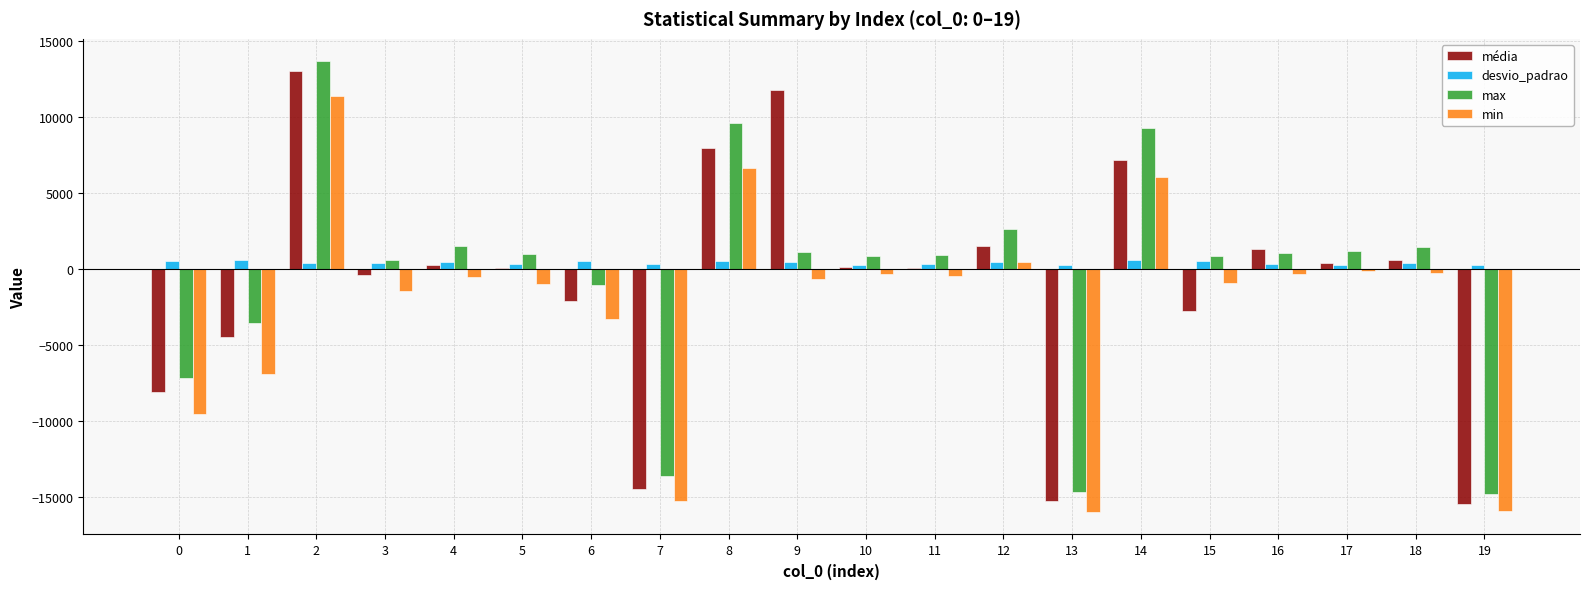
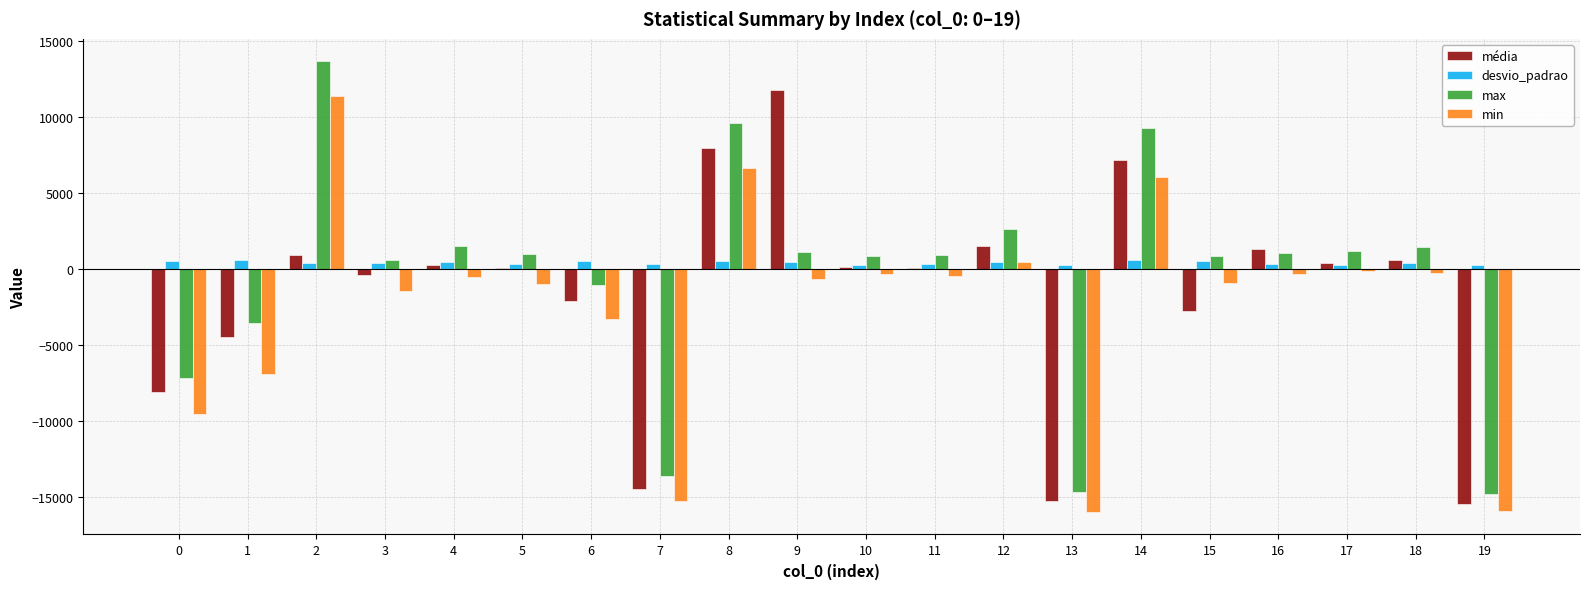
  {
    "média": {
      "0": -8100,
      "1": -4500,
-     "2": 13000,
+     "2": 900,
      "3": -400,
      "4": 300,
      "6": -2100,
      "7": -14500,
      "8": 8000,
      "9": 11800,
      "12": 1500,
      "13": -15300,
      "14": 7200,
      "15": -2800,
      "16": 1300,
      "17": 400,
      "18": 600,
      "19": -15500
    },
    "desvio_padrao": {
      "0": 500,
      "1": 600,
      "2": 400,
      "3": 400,
      "4": 500,
      "5": 300,
      "6": 500,
      "7": 300,
      "8": 500,
      "9": 500,
      "10": 300,
      "11": 300,
      "12": 500,
      "13": 300,
      "14": 600,
      "15": 500,
      "16": 300,
      "17": 300,
      "18": 400,
      "19": 200
    },
    "max": {
      "0": -7200,
      "1": -3600,
      "2": 13700,
      "3": 600,
      "4": 1500,
      "5": 1000,
      "6": -1000,
      "7": -13600,
      "8": 9600,
      "9": 1100,
      "10": 900,
      "11": 900,
      "12": 2600,
      "13": -14700,
      "14": 9300,
      "15": 900,
      "16": 1100,
      "17": 1200,
      "18": 1500,
      "19": -14900
    },
    "min": {
      "0": -9600,
      "1": -6900,
      "2": 11400,
      "3": -1400,
      "4": -600,
      "5": -1000,
      "6": -3300,
      "7": -15300,
      "8": 6700,
      "9": -700,
      "10": -400,
      "11": -500,
      "12": 500,
      "13": -16000,
      "14": 6000,
      "15": -900,
      "16": -300,
      "18": -300,
      "19": -15900
    }
  }
